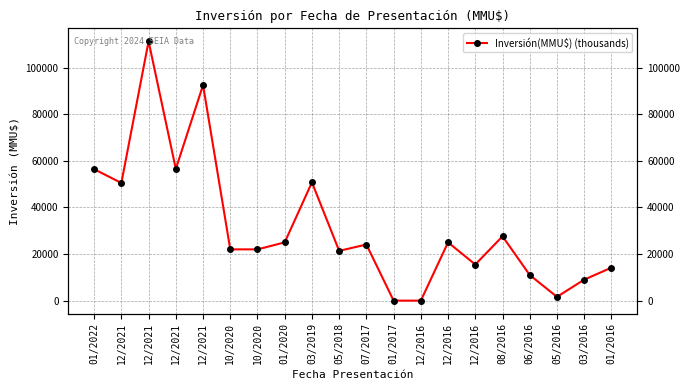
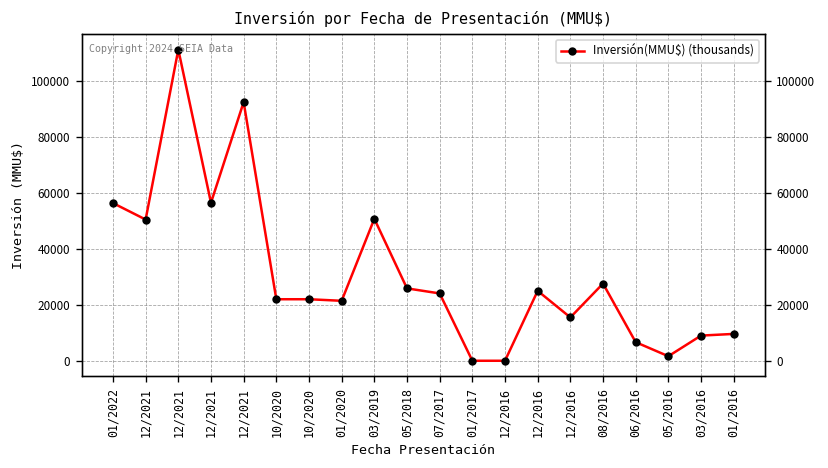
  {
    "01/2022": 56000,
-   "01/2020": 25000,
+   "01/2020": 21000,
    "03/2019": 51000,
-   "05/2018": 21000,
+   "05/2018": 26000,
    "07/2017": 24000,
    "01/2017": 0,
    "08/2016": 28000,
-   "06/2016": 11000,
+   "06/2016": 7000,
    "05/2016": 2000,
    "03/2016": 9000,
-   "01/2016": 14000
+   "01/2016": 10000
  }
